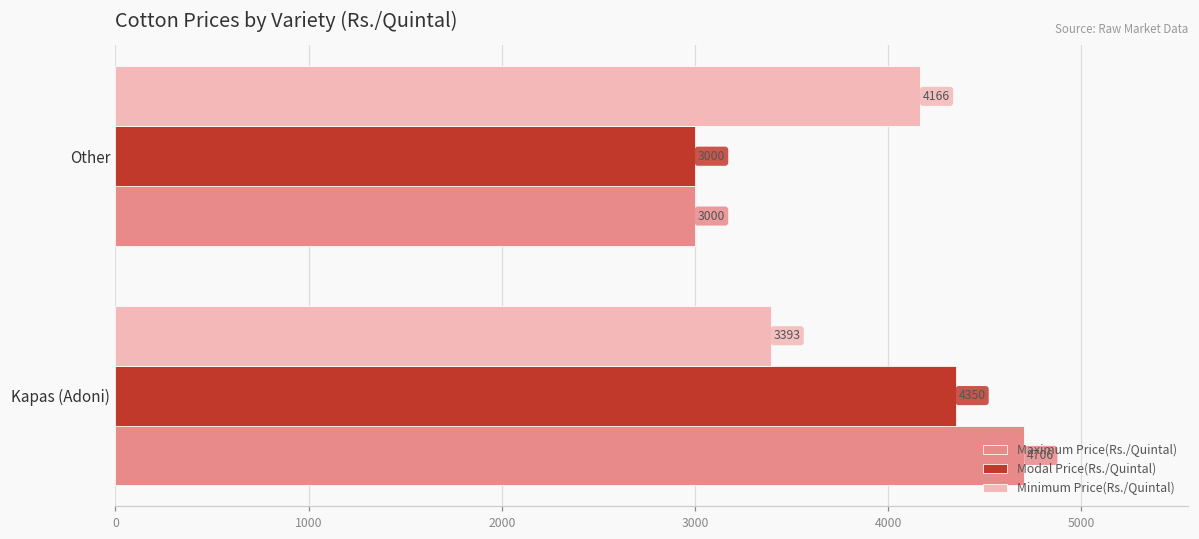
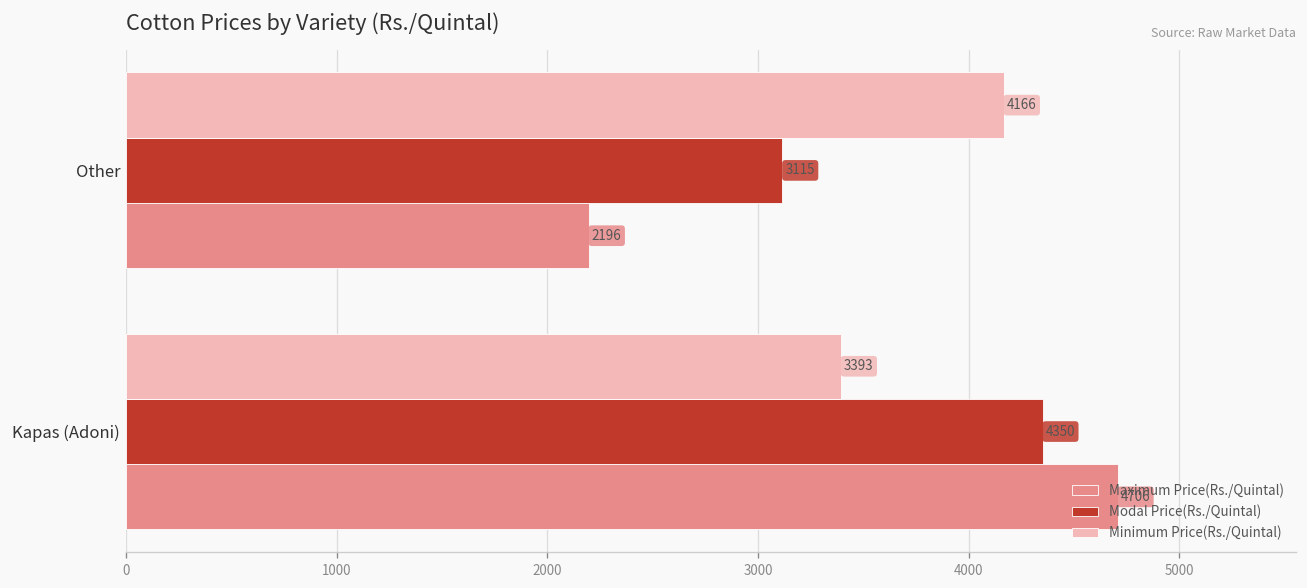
  {
    "Maximum Price(Rs./Quintal)": {
-     "Other": 3000
+     "Other": 2196
    },
    "Modal Price(Rs./Quintal)": {
-     "Other": 3000
+     "Other": 3115
    }
  }
